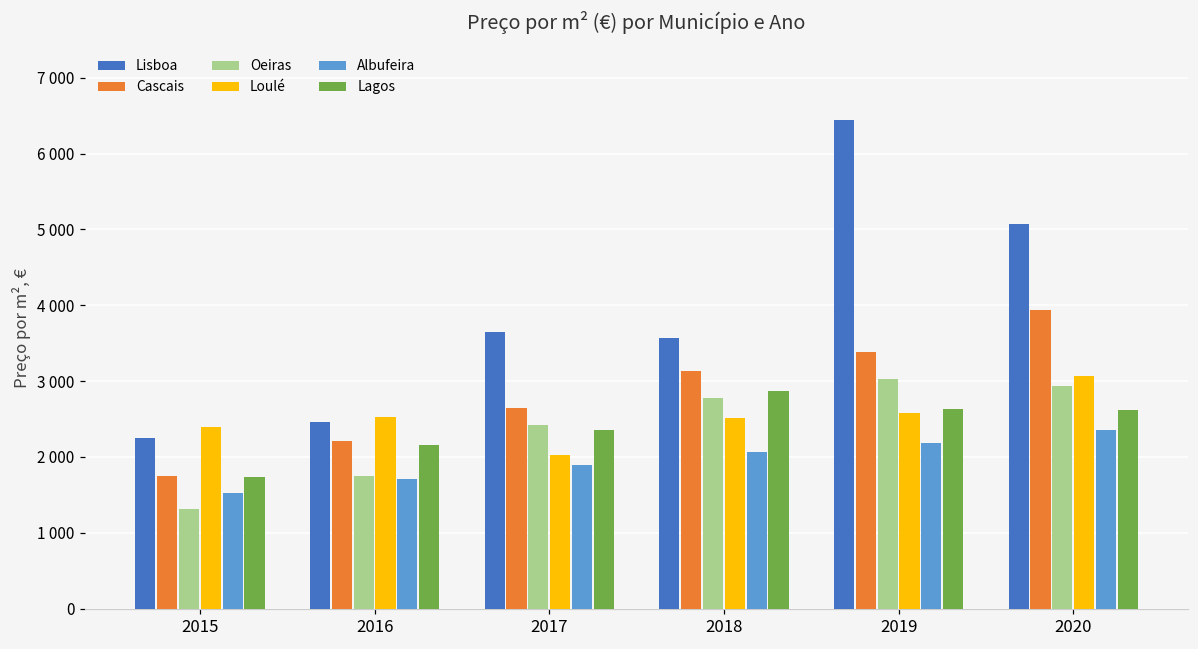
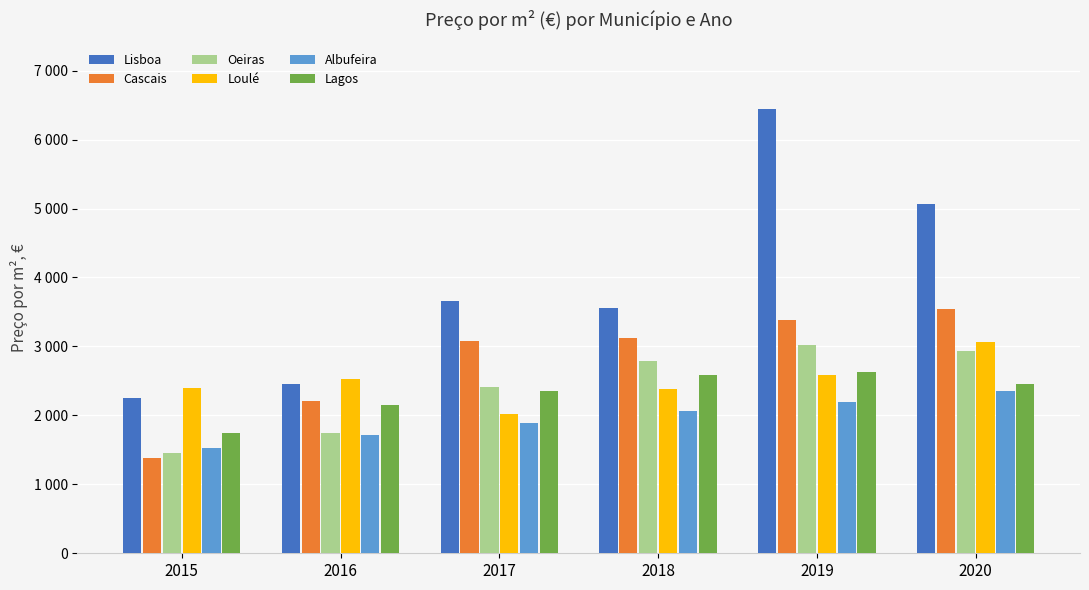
  {
    "Cascais": {
-     "2015": 1800,
+     "2015": 1400,
      "2016": 2200,
-     "2017": 2600,
+     "2017": 3100,
      "2018": 3100,
      "2019": 3400,
-     "2020": 3900
+     "2020": 3500
    },
    "Oeiras": {
-     "2015": 1300,
+     "2015": 1500,
      "2016": 1700,
      "2017": 2400,
      "2018": 2800,
      "2019": 3000,
      "2020": 2900
    },
    "Loulé": {
      "2015": 2400,
      "2016": 2500,
      "2017": 2000,
-     "2018": 2500,
+     "2018": 2400,
      "2019": 2600,
      "2020": 3100
    },
    "Lagos": {
      "2015": 1700,
      "2016": 2200,
      "2017": 2400,
-     "2018": 2900,
+     "2018": 2600,
      "2019": 2600,
-     "2020": 2600
+     "2020": 2400
    }
  }
